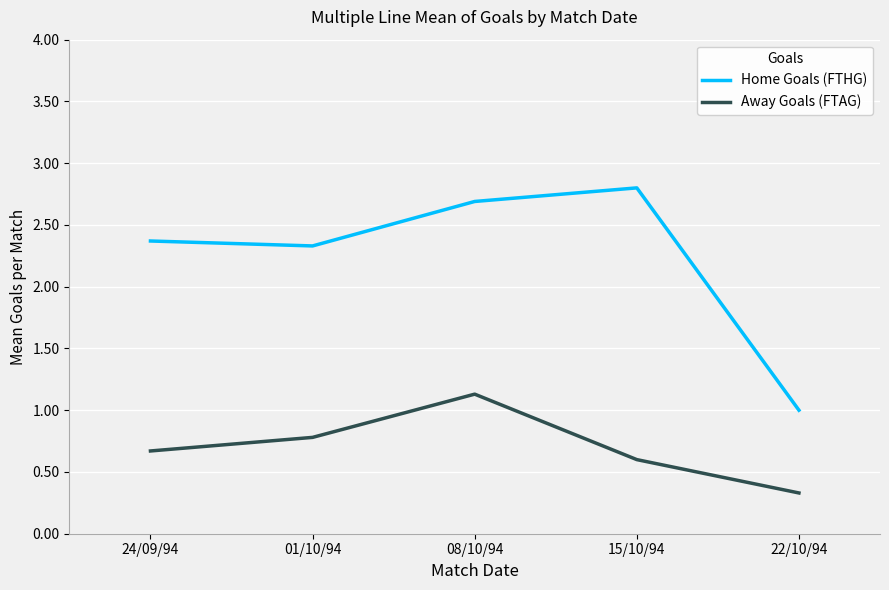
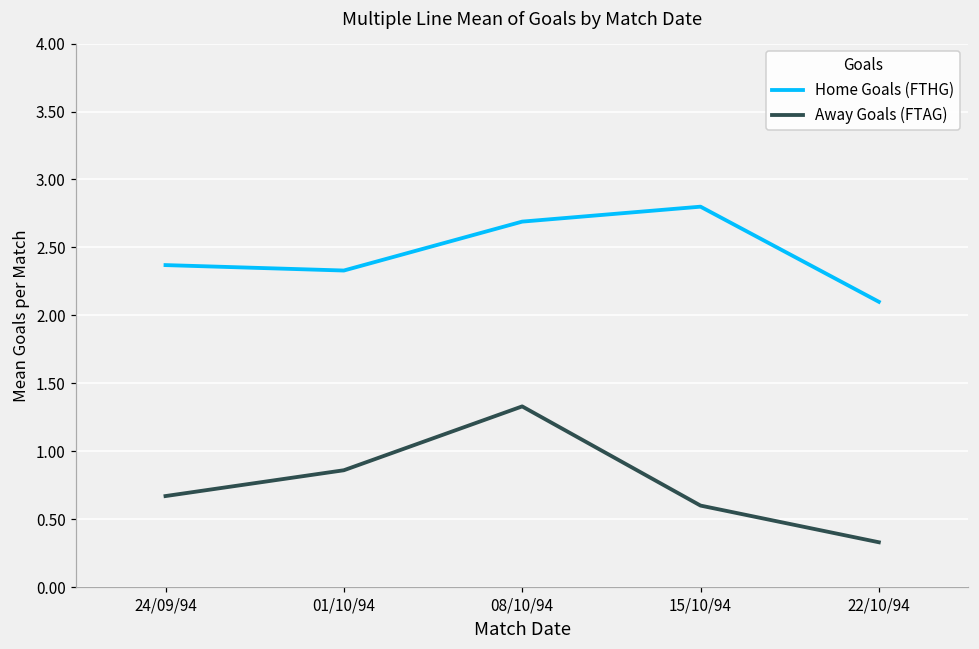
  {
    "Home Goals (FTHG)": {
      "24/09/94": 2.37,
      "01/10/94": 2.33,
      "08/10/94": 2.7,
      "15/10/94": 2.8,
-     "22/10/94": 1.0
+     "22/10/94": 2.1
    },
    "Away Goals (FTAG)": {
      "24/09/94": 0.67,
-     "01/10/94": 0.78,
-     "08/10/94": 1.13,
+     "01/10/94": 0.86,
+     "08/10/94": 1.33,
      "15/10/94": 0.60,
      "22/10/94": 0.33
    }
  }
